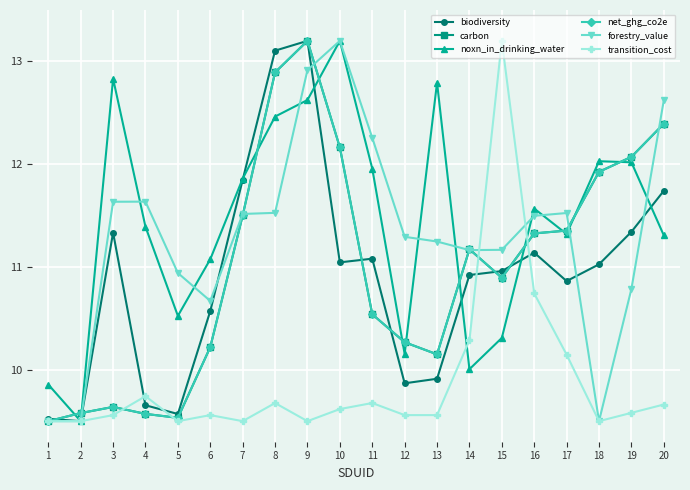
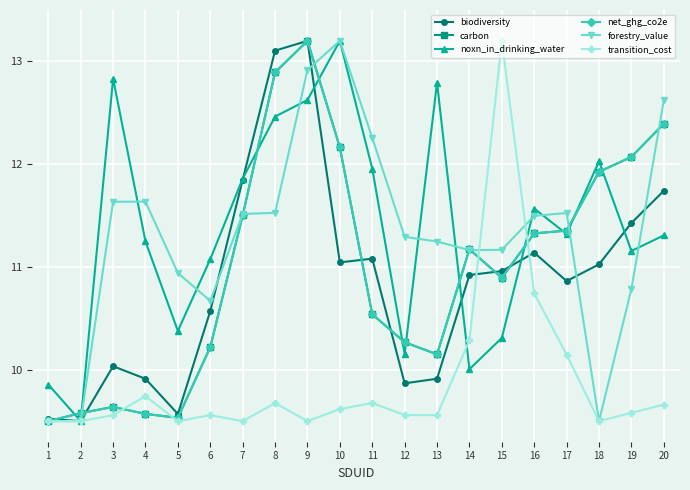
  {
    "biodiversity": {
-     "3": 11.33,
-     "4": 9.65,
+     "3": 10.03,
+     "4": 9.91,
      "5": 9.57,
      "6": 10.57,
      "8": 13.10,
      "10": 11.04,
      "11": 11.08,
      "12": 9.87,
      "13": 9.91,
      "14": 10.92,
      "15": 10.96,
      "16": 11.14,
      "17": 10.86,
      "18": 11.03,
-     "19": 11.34,
+     "19": 11.43,
      "20": 11.74
    },
    "noxn_in_drinking_water": {
      "1": 9.86,
      "3": 12.83,
-     "4": 11.39,
-     "5": 10.52,
+     "4": 11.25,
+     "5": 10.38,
      "6": 11.08,
      "8": 12.46,
      "9": 12.62,
      "11": 11.96,
      "12": 10.15,
      "13": 12.79,
      "14": 10.01,
      "15": 10.31,
      "16": 11.57,
      "17": 11.32,
      "18": 12.03,
-     "19": 12.02,
+     "19": 11.16,
      "20": 11.31
    }
  }
